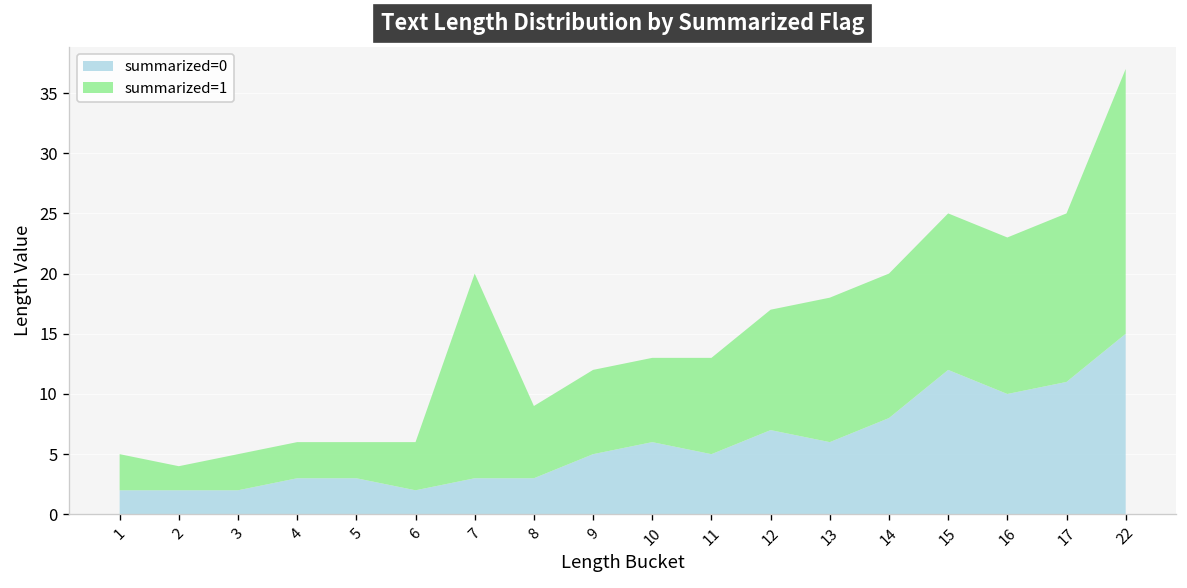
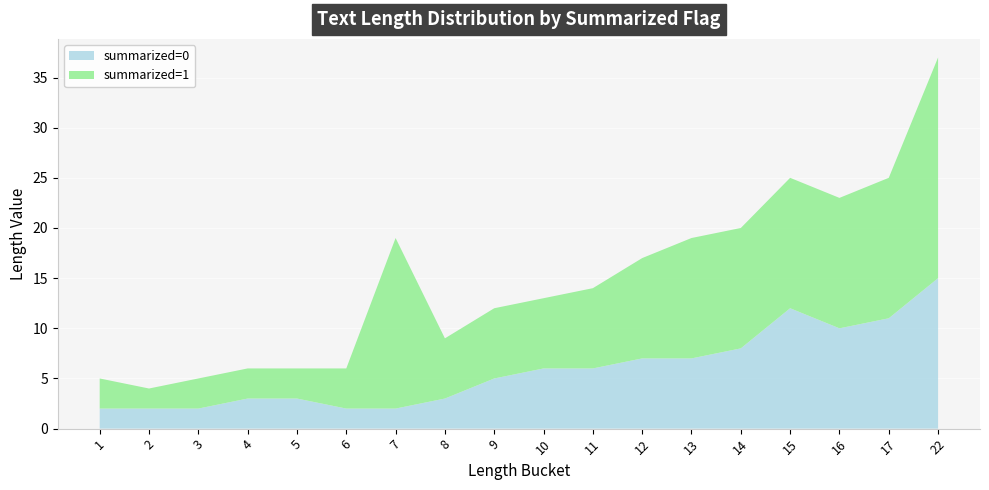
  {
    "summarized=0": {
      "1": 2,
      "2": 2,
      "3": 2,
      "4": 3,
      "5": 3,
      "6": 2,
-     "7": 3,
+     "7": 2,
      "8": 3,
      "9": 5,
      "10": 6,
-     "11": 5,
+     "11": 6,
      "12": 7,
-     "13": 6,
+     "13": 7,
      "14": 8,
      "15": 12,
      "16": 10,
      "17": 11,
      "22": 15
    },
    "summarized=1": {
      "1": 3,
      "2": 2,
      "3": 3,
      "4": 3,
      "5": 3,
      "6": 4,
      "7": 17,
      "8": 6,
      "9": 7,
      "10": 7,
      "11": 8,
      "12": 10,
      "13": 12,
      "14": 12,
      "15": 13,
      "16": 13,
      "17": 14,
      "22": 22
    }
  }
